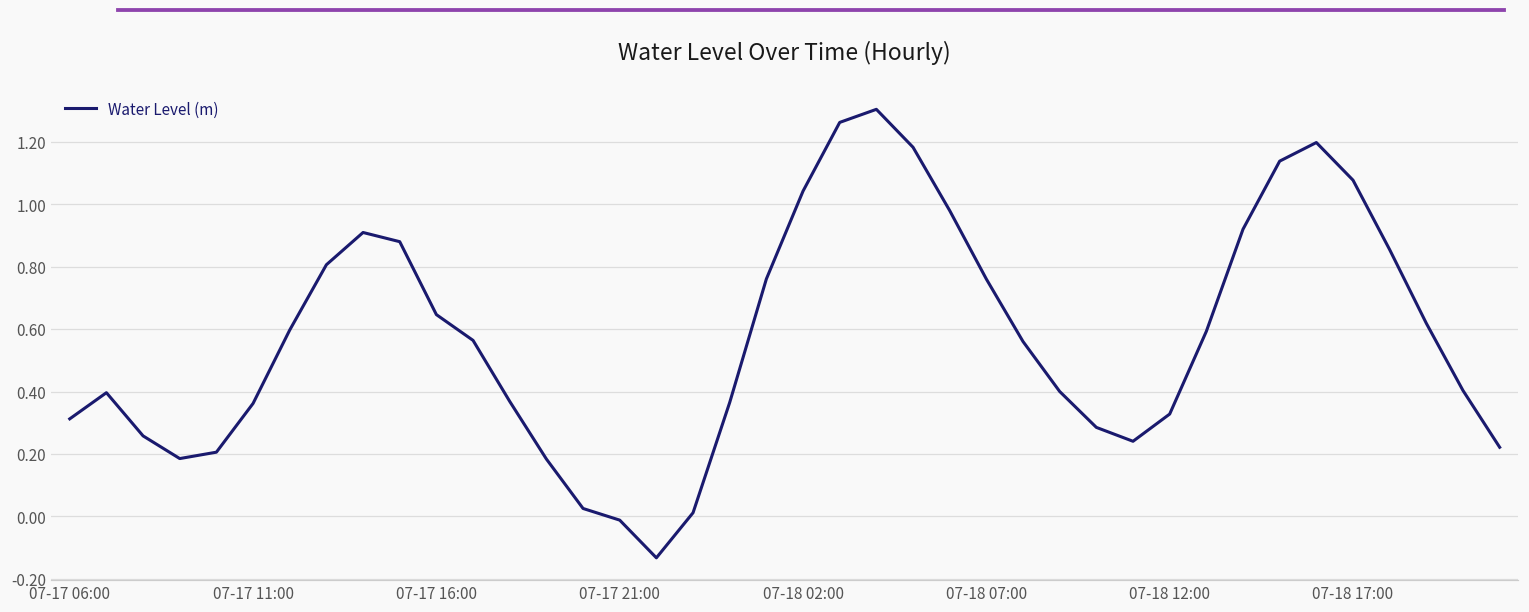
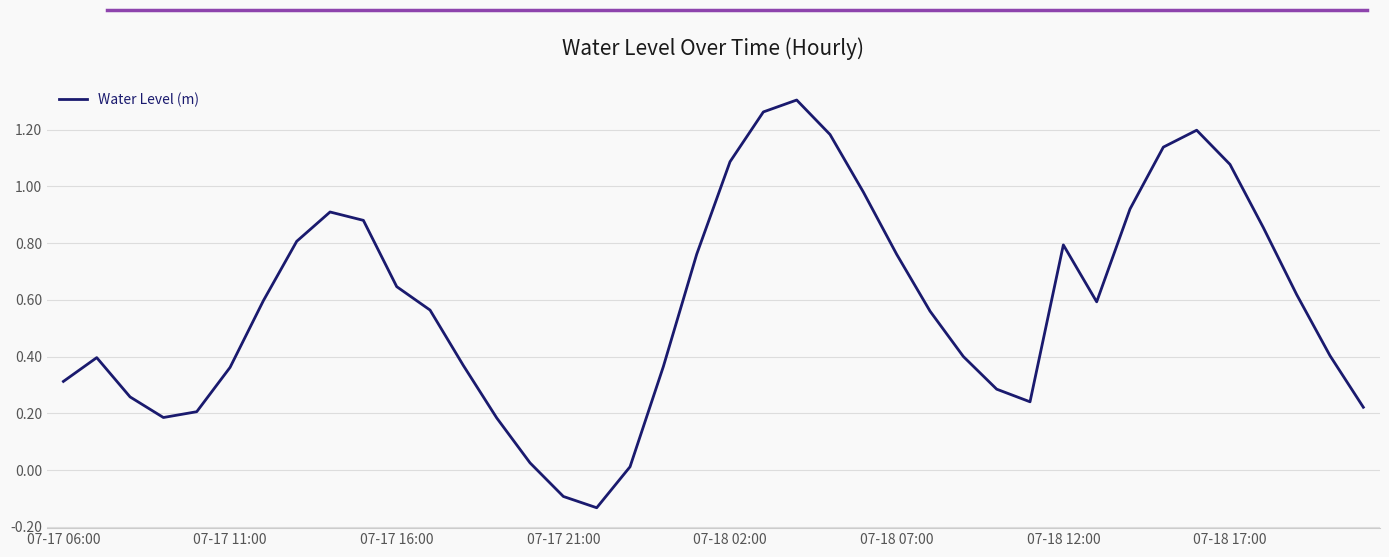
  {
    "07-17 06:00": 0.31,
    "07-17 11:00": 0.36,
    "07-17 16:00": 0.65,
-   "07-17 21:00": -0.01,
-   "07-18 02:00": 1.04,
+   "07-17 21:00": -0.09,
+   "07-18 02:00": 1.09,
    "07-18 07:00": 0.76,
-   "07-18 12:00": 0.33,
+   "07-18 12:00": 0.79,
    "07-18 17:00": 1.08
  }
